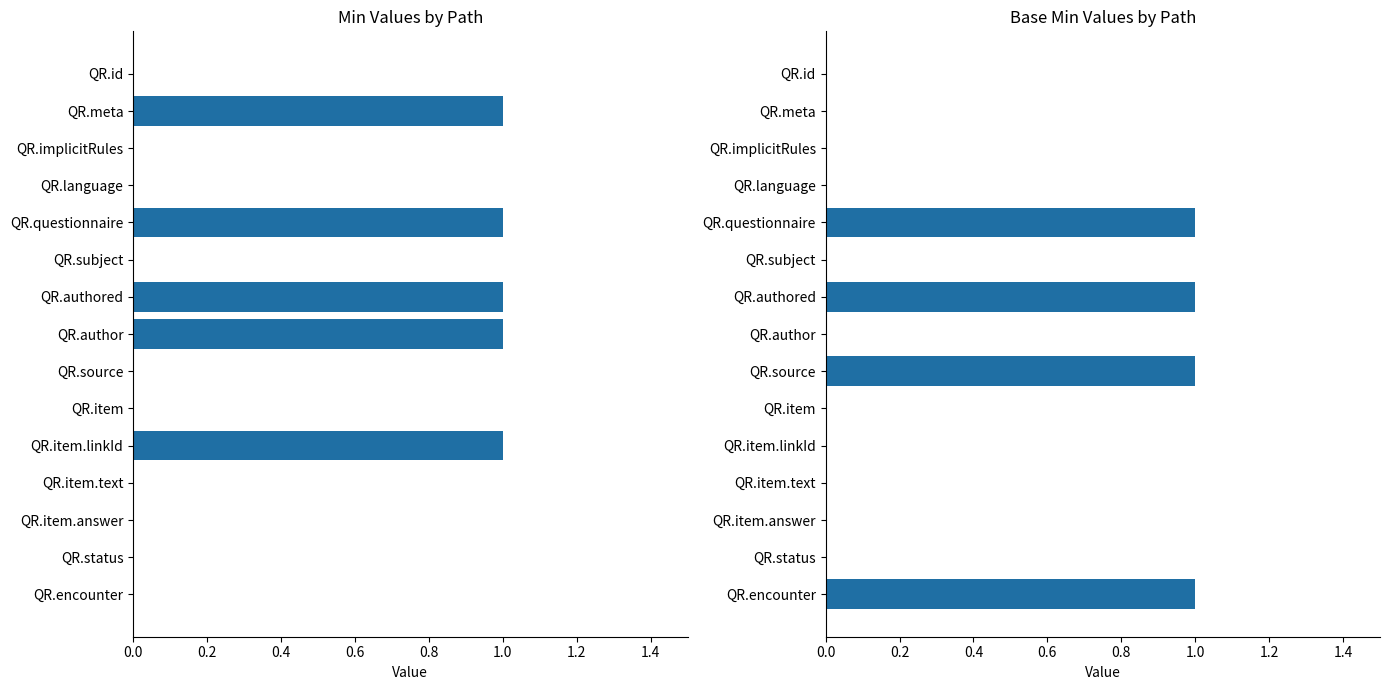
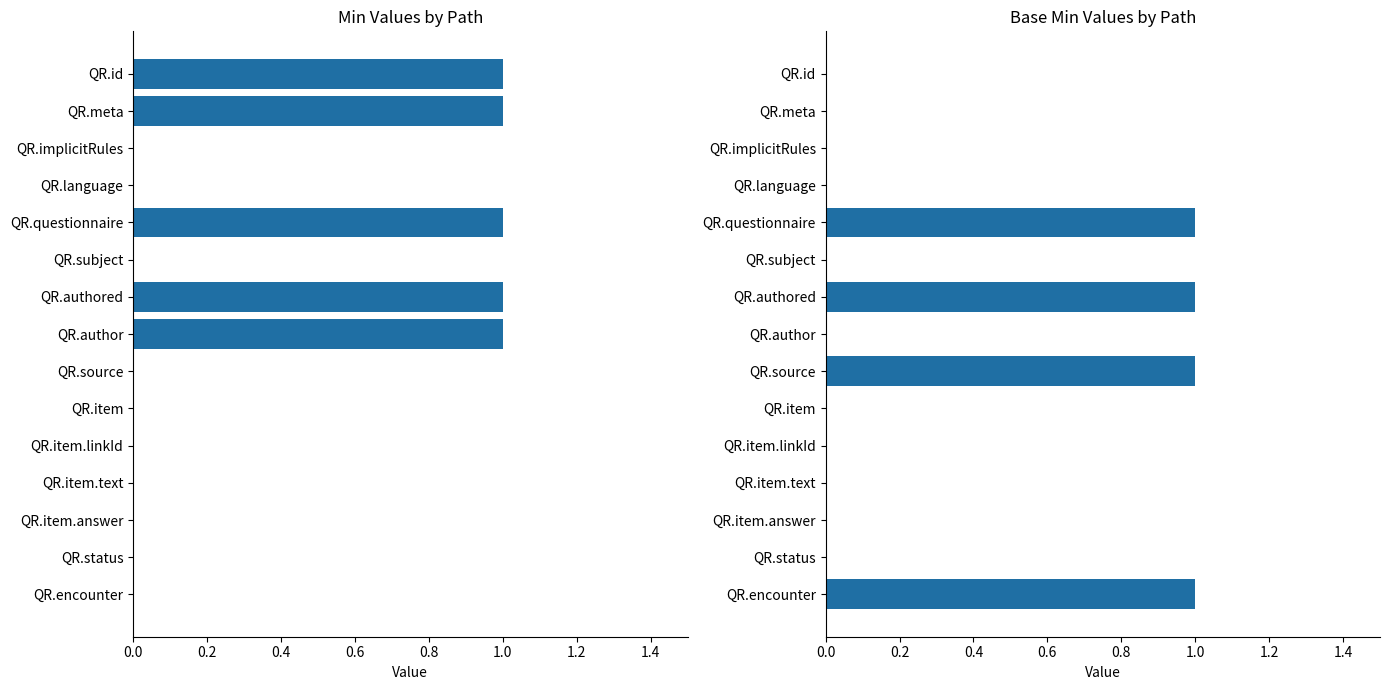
  {
    "Min Values by Path": {
-     "QR.id": 0,
+     "QR.id": 1,
      "QR.meta": 1,
      "QR.implicitRules": 0,
      "QR.language": 0,
      "QR.questionnaire": 1,
      "QR.subject": 0,
      "QR.authored": 1,
      "QR.author": 1,
      "QR.source": 0,
      "QR.item": 0,
-     "QR.item.linkId": 1,
+     "QR.item.linkId": 0,
      "QR.item.text": 0,
      "QR.item.answer": 0,
      "QR.status": 0,
      "QR.encounter": 0
    },
    "Base Min Values by Path": {
      "QR.id": 0.00,
      "QR.meta": 0.00,
      "QR.implicitRules": 0.00,
      "QR.language": 0.00,
      "QR.questionnaire": 1.00,
      "QR.subject": 0.00,
      "QR.authored": 1.00,
      "QR.author": 0.00,
      "QR.source": 1.00,
      "QR.item": 0.00,
      "QR.item.linkId": 0.00,
      "QR.item.text": 0.00,
      "QR.item.answer": 0.00,
      "QR.status": 0.00,
      "QR.encounter": 1.00
    }
  }
